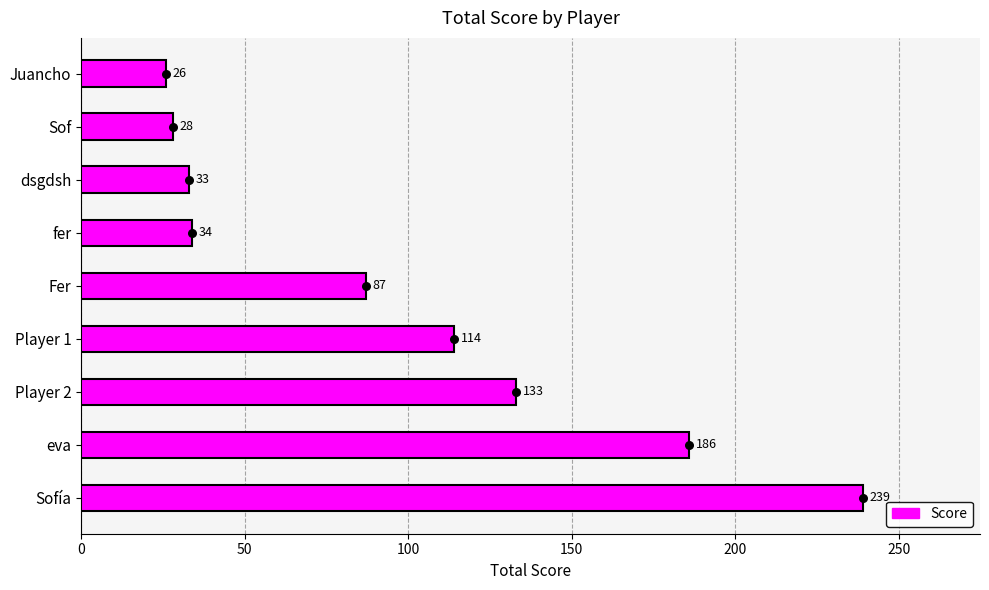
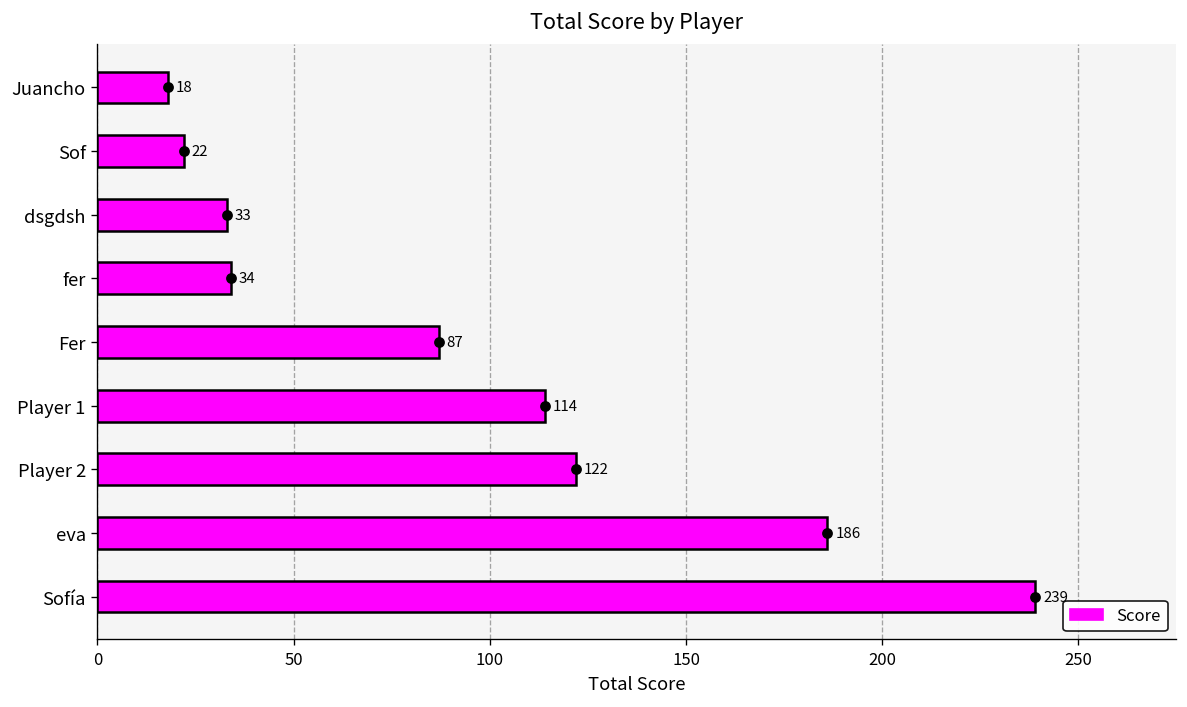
  {
-   "Juancho": 26,
-   "Sof": 28,
+   "Juancho": 18,
+   "Sof": 22,
    "dsgdsh": 33,
    "fer": 34,
    "Fer": 87,
    "Player 1": 114,
-   "Player 2": 133,
+   "Player 2": 122,
    "eva": 186
  }
